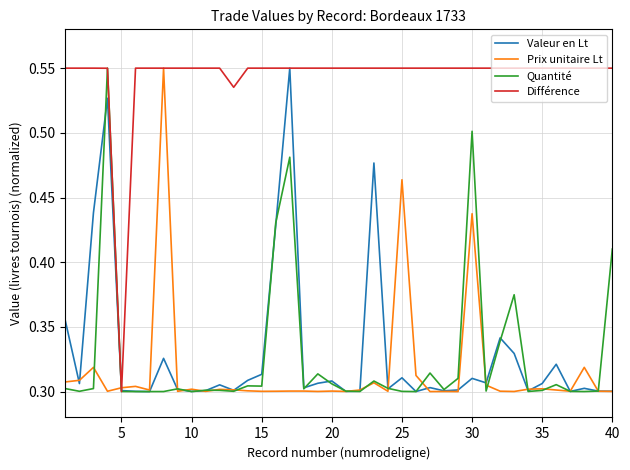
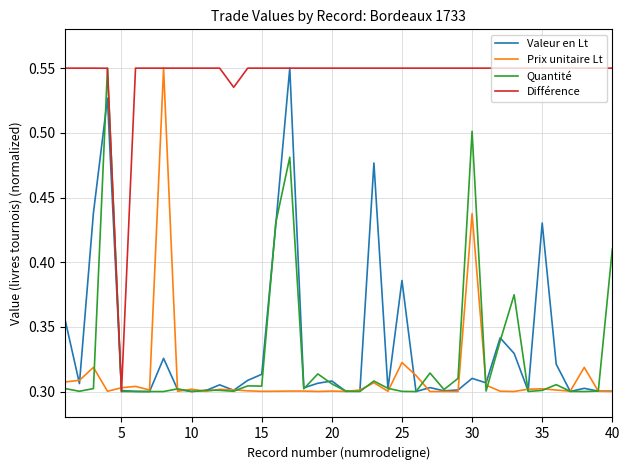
  {
    "Valeur en Lt": {
      "15": 0.313,
      "20": 0.308,
-     "25": 0.311,
+     "25": 0.386,
      "30": 0.310,
-     "35": 0.306
+     "35": 0.430
    },
    "Prix unitaire Lt": {
      "5": 0.303,
      "15": 0.300,
      "20": 0.300,
-     "25": 0.464,
+     "25": 0.322,
      "30": 0.437
    },
    "Quantité": {
      "15": 0.304,
      "20": 0.306,
      "25": 0.300,
      "30": 0.501,
      "40": 0.410
    },
    "Différence": {
      "10": 0.550,
      "15": 0.550,
      "20": 0.550,
      "25": 0.550,
      "30": 0.550,
      "40": 0.550
    }
  }
